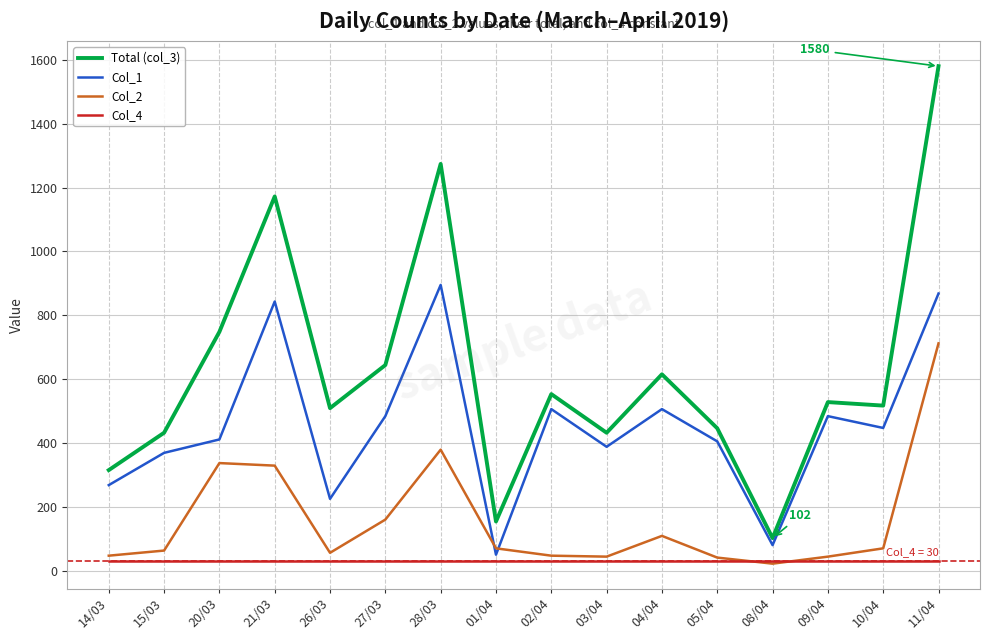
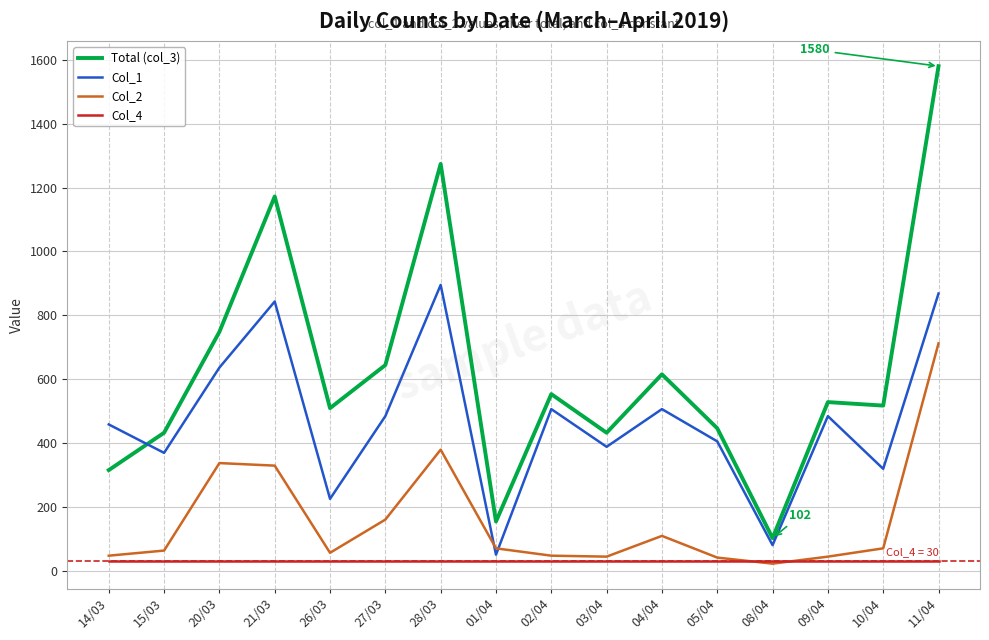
  {
    "Total (col_3)": {
      "08/04": 102,
      "11/04": 1580
    },
    "Col_1": {
-     "14/03": 270,
+     "14/03": 460,
      "15/03": 370,
-     "20/03": 410,
+     "20/03": 640,
      "21/03": 840,
      "26/03": 230,
      "27/03": 480,
      "28/03": 900,
      "01/04": 50,
      "02/04": 510,
      "03/04": 390,
      "04/04": 510,
      "05/04": 410,
      "08/04": 80,
      "09/04": 480,
-     "10/04": 450,
+     "10/04": 320,
      "11/04": 870
    },
    "Col_2": {
      "14/03": 50,
      "15/03": 60,
      "20/03": 340,
      "21/03": 330,
      "26/03": 60,
      "27/03": 160,
      "28/03": 380,
      "01/04": 70,
      "02/04": 50,
      "03/04": 40,
      "04/04": 110,
      "05/04": 40,
      "08/04": 20,
      "09/04": 40,
      "11/04": 710
    },
    "Col_4": {
      "11/04": 30
    }
  }
